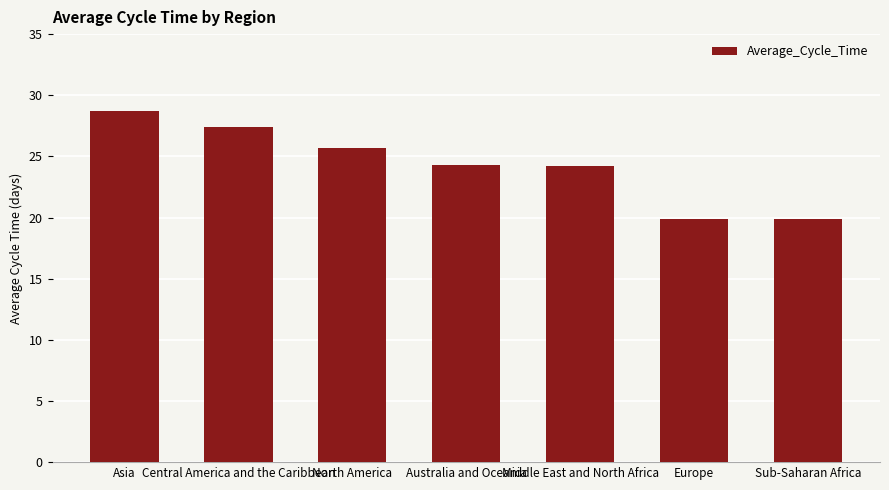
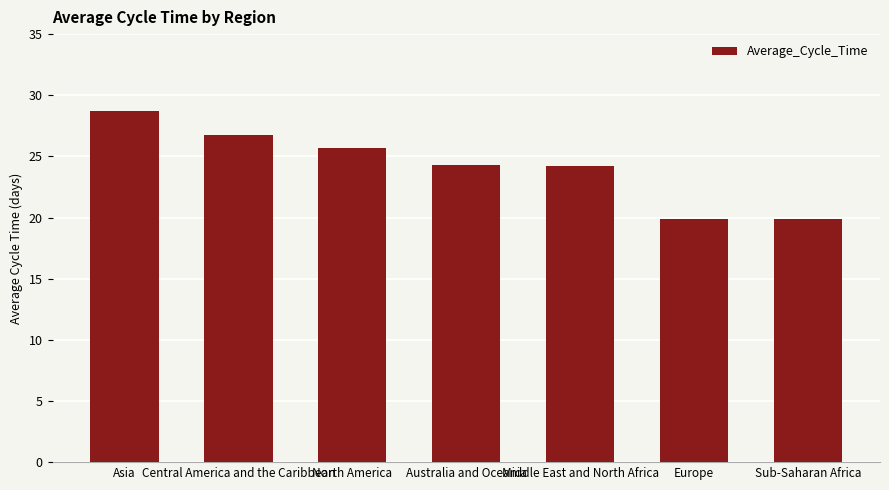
  {
    "Asia": 28.7,
-   "Central America and the Caribbean": 27.4,
+   "Central America and the Caribbean": 26.7,
    "Europe": 19.9,
    "Sub-Saharan Africa": 19.9
  }
